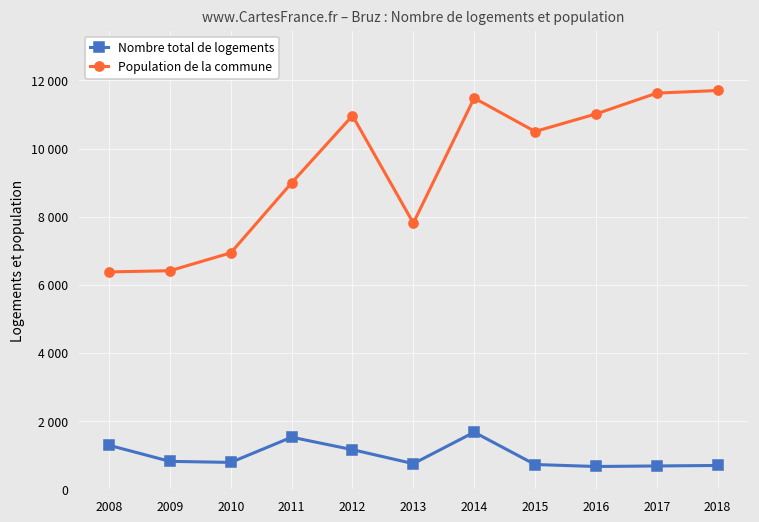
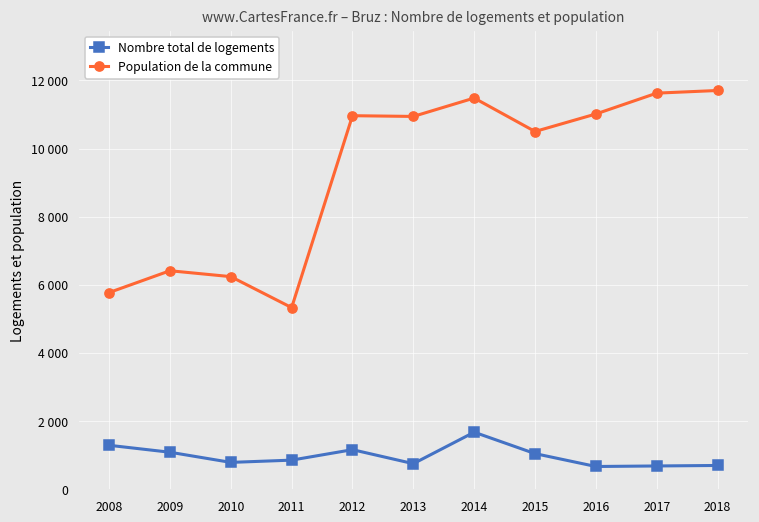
  {
    "Nombre total de logements": {
      "2008": 1300,
-     "2009": 800,
+     "2009": 1100,
      "2010": 800,
-     "2011": 1500,
+     "2011": 900,
      "2012": 1200,
      "2013": 800,
      "2014": 1700,
-     "2015": 700,
+     "2015": 1000,
      "2016": 700,
      "2017": 700,
      "2018": 700
    },
    "Population de la commune": {
-     "2008": 6400,
+     "2008": 5800,
      "2009": 6400,
-     "2010": 6900,
-     "2011": 9000,
+     "2010": 6200,
+     "2011": 5300,
      "2012": 11000,
-     "2013": 7800,
+     "2013": 10900,
      "2014": 11500,
      "2015": 10500,
      "2016": 11000,
      "2017": 11600,
      "2018": 11700
    }
  }
